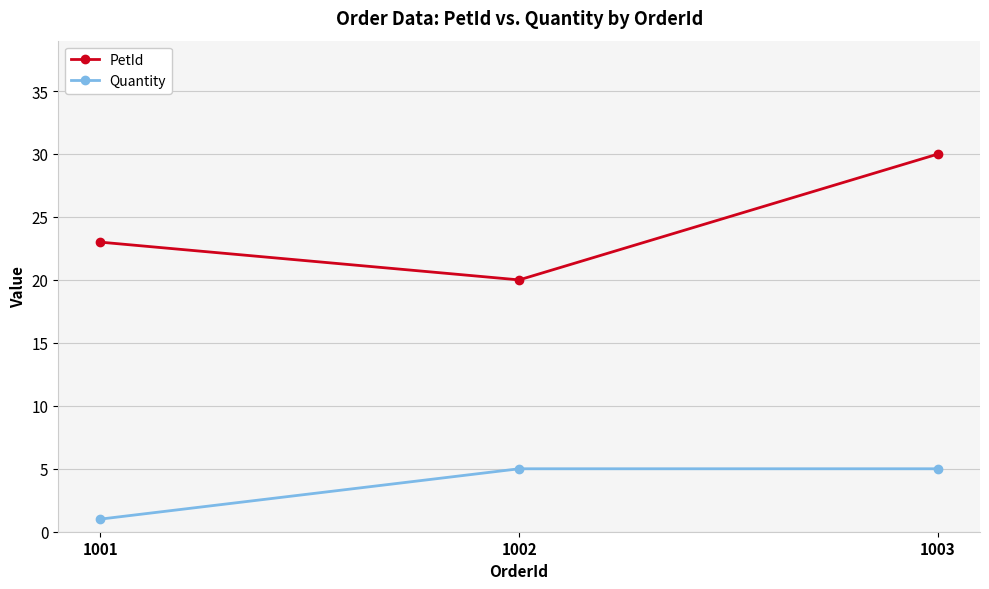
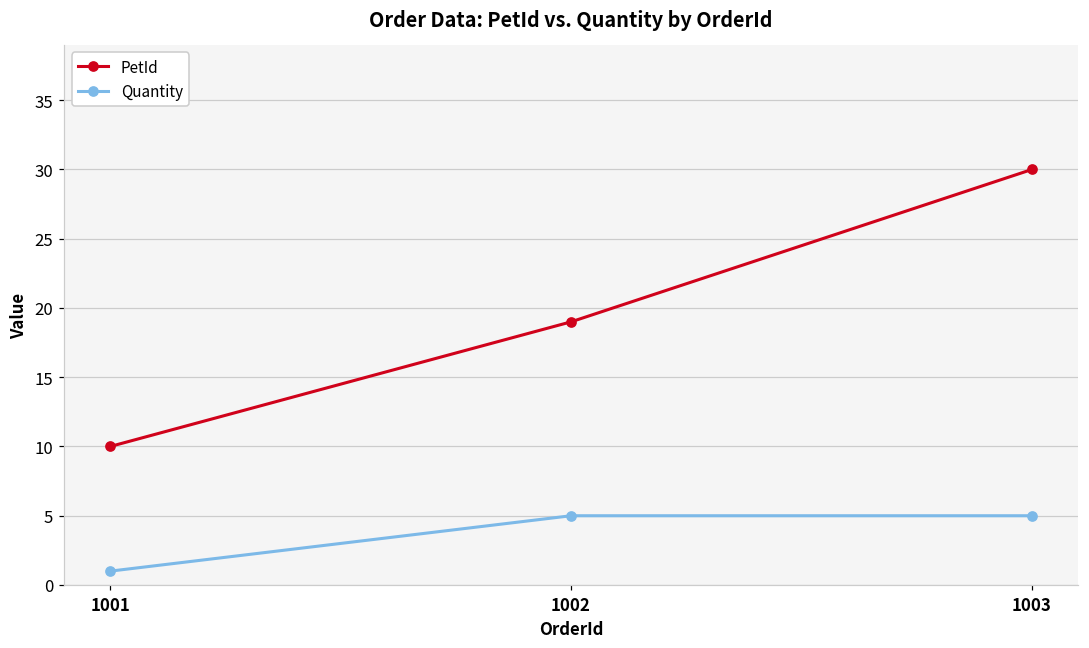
  {
    "PetId": {
-     "1001": 23,
-     "1002": 20,
+     "1001": 10,
+     "1002": 19,
      "1003": 30
    },
    "Quantity": {
      "1001": 1,
      "1002": 5,
      "1003": 5
    }
  }
